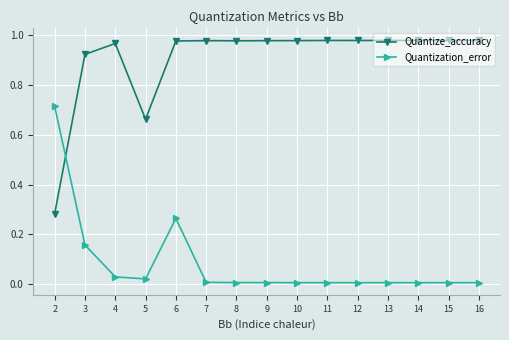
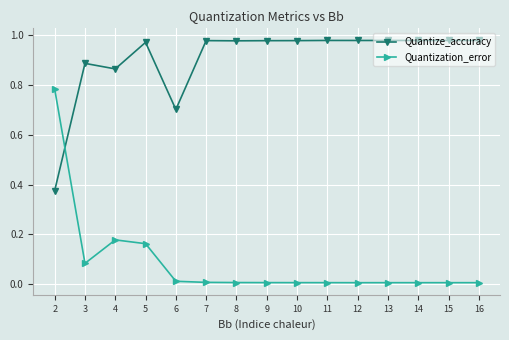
  {
    "Quantize_accuracy": {
-     "2": 0.28,
-     "3": 0.92,
-     "4": 0.97,
-     "5": 0.66,
-     "6": 0.98,
+     "2": 0.38,
+     "3": 0.89,
+     "4": 0.86,
+     "5": 0.97,
+     "6": 0.70,
      "7": 0.98,
      "8": 0.98,
      "9": 0.98,
      "10": 0.98,
      "11": 0.98,
      "12": 0.98
    },
    "Quantization_error": {
-     "2": 0.71,
-     "3": 0.16,
-     "4": 0.03,
-     "5": 0.02,
-     "6": 0.26,
+     "2": 0.78,
+     "3": 0.08,
+     "4": 0.18,
+     "5": 0.16,
+     "6": 0.01,
      "7": 0.01,
      "8": 0.01,
      "9": 0.01,
      "10": 0.01,
      "11": 0.01,
      "12": 0.01,
      "13": 0.01,
      "14": 0.01,
      "15": 0.01,
      "16": 0.01
    }
  }
